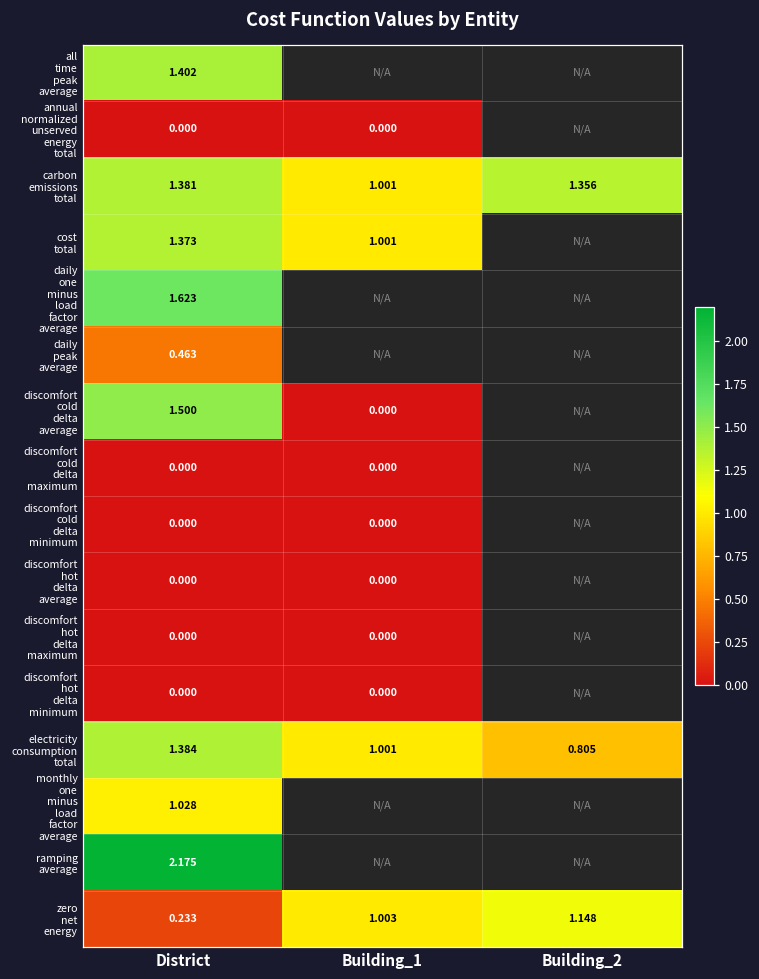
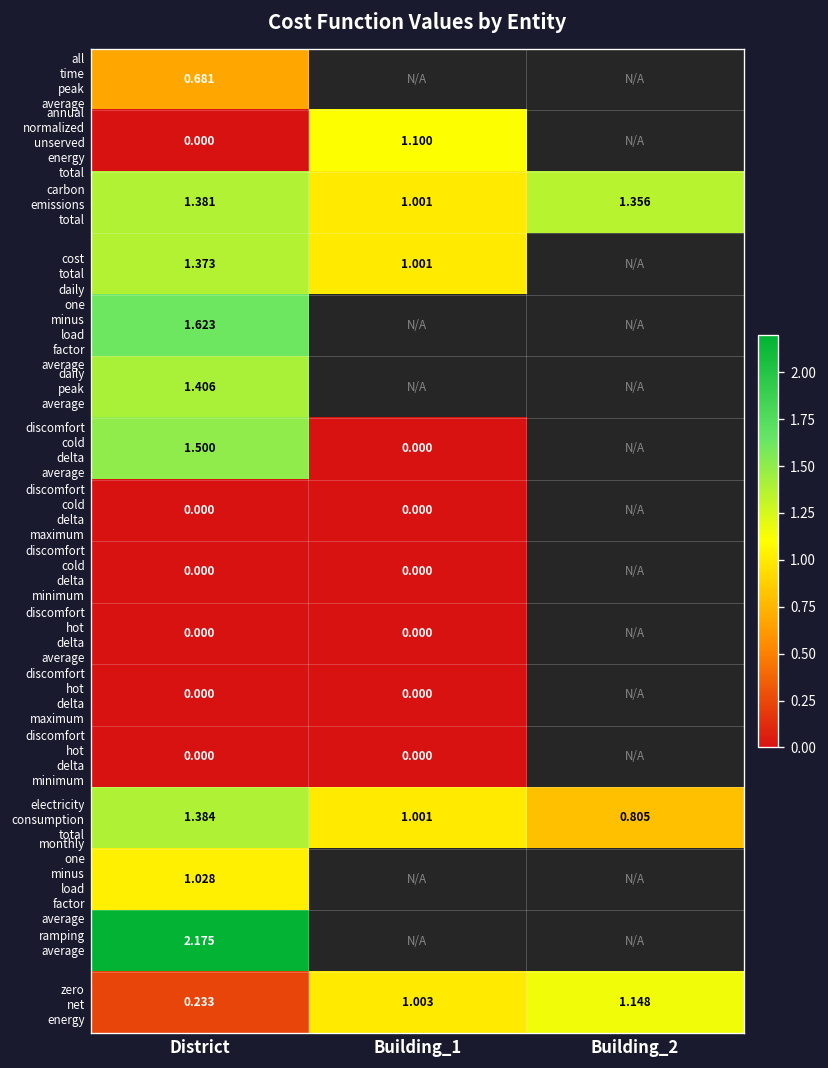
  {
    "all time peak average": {
-     "District": 1.402
+     "District": 0.681
    },
    "annual normalized unserved energy total": {
      "District": 0.000,
-     "Building_1": 0.000
+     "Building_1": 1.100
    },
    "carbon emissions total": {
      "District": 1.381,
      "Building_1": 1.001,
      "Building_2": 1.356
    },
    "cost total": {
      "District": 1.373,
      "Building_1": 1.001
    },
    "daily one minus load factor average": {
      "District": 1.623
    },
    "daily peak average": {
-     "District": 0.463
+     "District": 1.406
    },
    "discomfort cold delta average": {
      "District": 1.500,
      "Building_1": 0.000
    },
    "discomfort cold delta maximum": {
      "District": 0.000,
      "Building_1": 0.000
    },
    "discomfort cold delta minimum": {
      "District": 0.000,
      "Building_1": 0.000
    },
    "discomfort hot delta average": {
      "District": 0.000,
      "Building_1": 0.000
    },
    "discomfort hot delta maximum": {
      "District": 0.000,
      "Building_1": 0.000
    },
    "discomfort hot delta minimum": {
      "District": 0.000,
      "Building_1": 0.000
    },
    "electricity consumption total": {
      "District": 1.384,
      "Building_1": 1.001,
      "Building_2": 0.805
    },
    "monthly one minus load factor average": {
      "District": 1.028
    },
    "ramping average": {
      "District": 2.175
    },
    "zero net energy": {
      "District": 0.233,
      "Building_1": 1.003,
      "Building_2": 1.148
    }
  }
